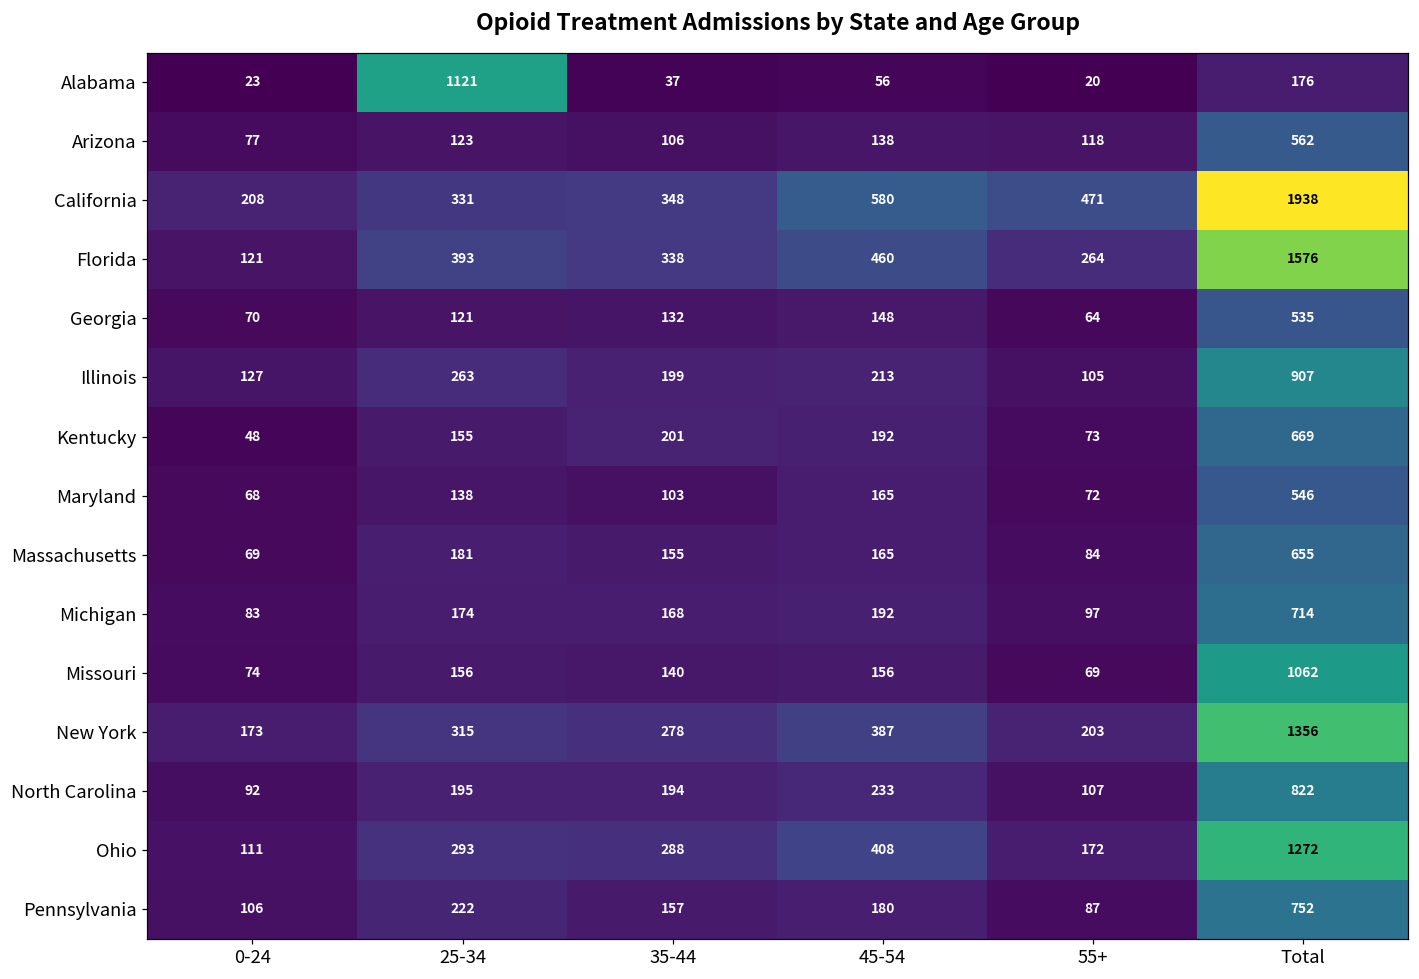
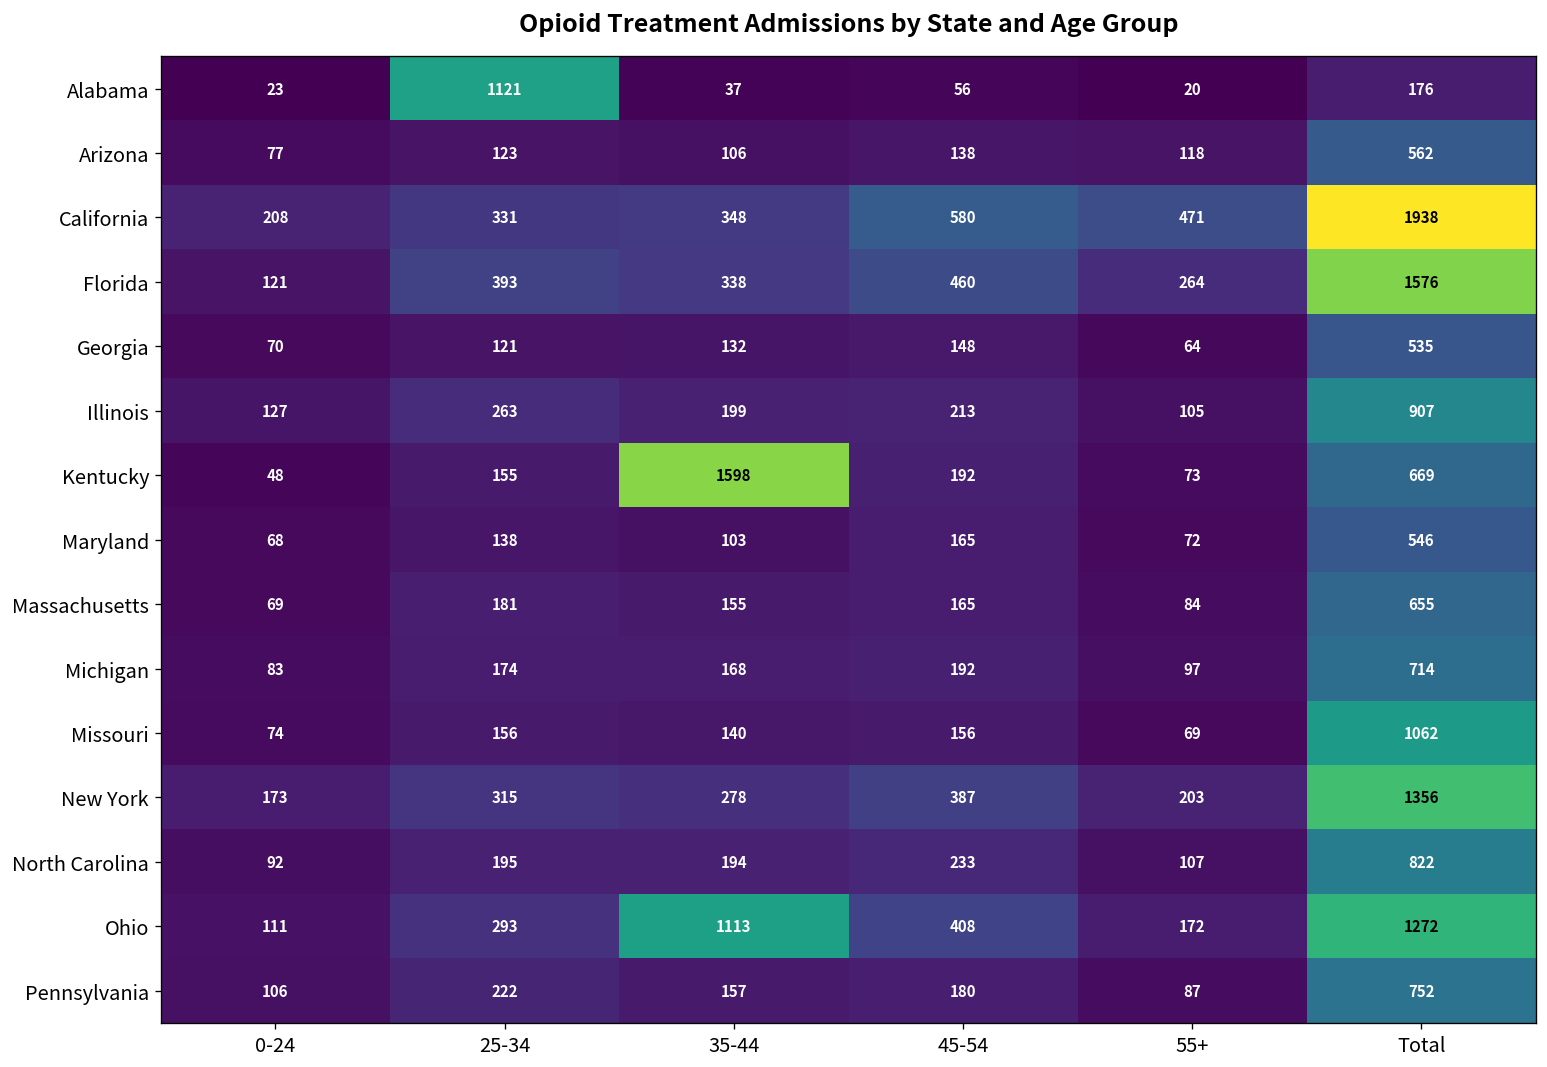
  {
    "Alabama": {
      "0-24": 23,
      "25-34": 1121,
      "35-44": 37,
      "45-54": 56,
      "55+": 20,
      "Total": 176
    },
    "Arizona": {
      "0-24": 77,
      "25-34": 123,
      "35-44": 106,
      "45-54": 138,
      "55+": 118,
      "Total": 562
    },
    "California": {
      "0-24": 208,
      "25-34": 331,
      "35-44": 348,
      "45-54": 580,
      "55+": 471,
      "Total": 1938
    },
    "Florida": {
      "0-24": 121,
      "25-34": 393,
      "35-44": 338,
      "45-54": 460,
      "55+": 264,
      "Total": 1576
    },
    "Georgia": {
      "0-24": 70,
      "25-34": 121,
      "35-44": 132,
      "45-54": 148,
      "55+": 64,
      "Total": 535
    },
    "Illinois": {
      "0-24": 127,
      "25-34": 263,
      "35-44": 199,
      "45-54": 213,
      "55+": 105,
      "Total": 907
    },
    "Kentucky": {
      "0-24": 48,
      "25-34": 155,
-     "35-44": 201,
+     "35-44": 1598,
      "45-54": 192,
      "55+": 73,
      "Total": 669
    },
    "Maryland": {
      "0-24": 68,
      "25-34": 138,
      "35-44": 103,
      "45-54": 165,
      "55+": 72,
      "Total": 546
    },
    "Massachusetts": {
      "0-24": 69,
      "25-34": 181,
      "35-44": 155,
      "45-54": 165,
      "55+": 84,
      "Total": 655
    },
    "Michigan": {
      "0-24": 83,
      "25-34": 174,
      "35-44": 168,
      "45-54": 192,
      "55+": 97,
      "Total": 714
    },
    "Missouri": {
      "0-24": 74,
      "25-34": 156,
      "35-44": 140,
      "45-54": 156,
      "55+": 69,
      "Total": 1062
    },
    "New York": {
      "0-24": 173,
      "25-34": 315,
      "35-44": 278,
      "45-54": 387,
      "55+": 203,
      "Total": 1356
    },
    "North Carolina": {
      "0-24": 92,
      "25-34": 195,
      "35-44": 194,
      "45-54": 233,
      "55+": 107,
      "Total": 822
    },
    "Ohio": {
      "0-24": 111,
      "25-34": 293,
-     "35-44": 288,
+     "35-44": 1113,
      "45-54": 408,
      "55+": 172,
      "Total": 1272
    },
    "Pennsylvania": {
      "0-24": 106,
      "25-34": 222,
      "35-44": 157,
      "45-54": 180,
      "55+": 87,
      "Total": 752
    }
  }
